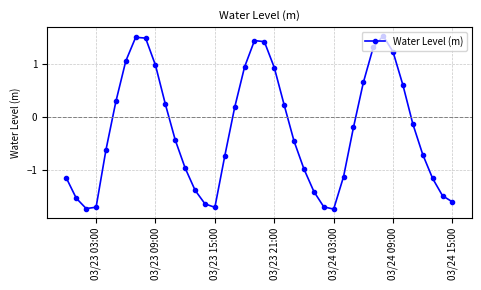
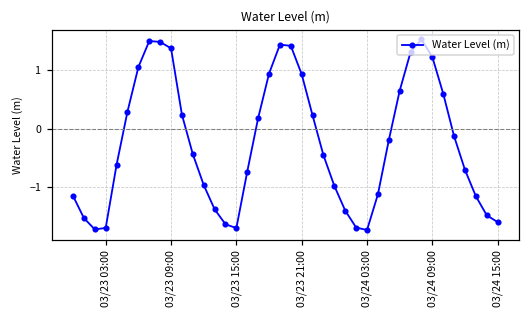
  {
    "03/23 03:00": -1.7,
-   "03/23 09:00": 1.0,
+   "03/23 09:00": 1.4,
    "03/23 15:00": -1.7,
    "03/23 21:00": 0.9,
    "03/24 03:00": -1.7,
    "03/24 09:00": 1.2,
    "03/24 15:00": -1.6
  }
